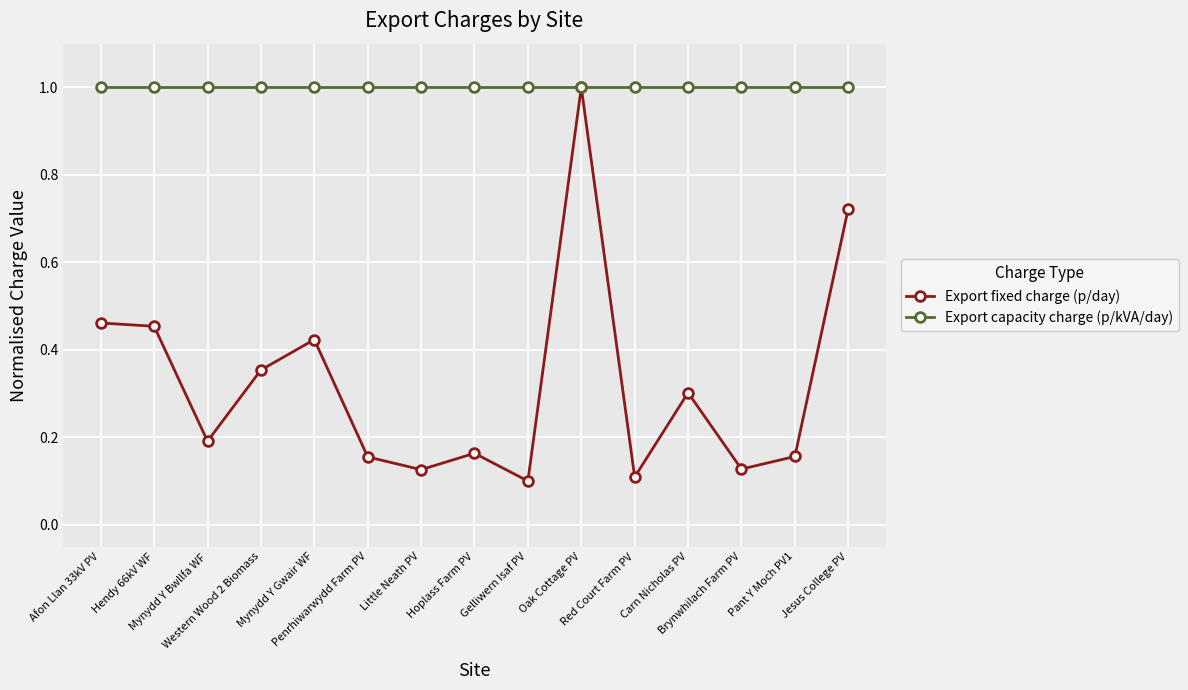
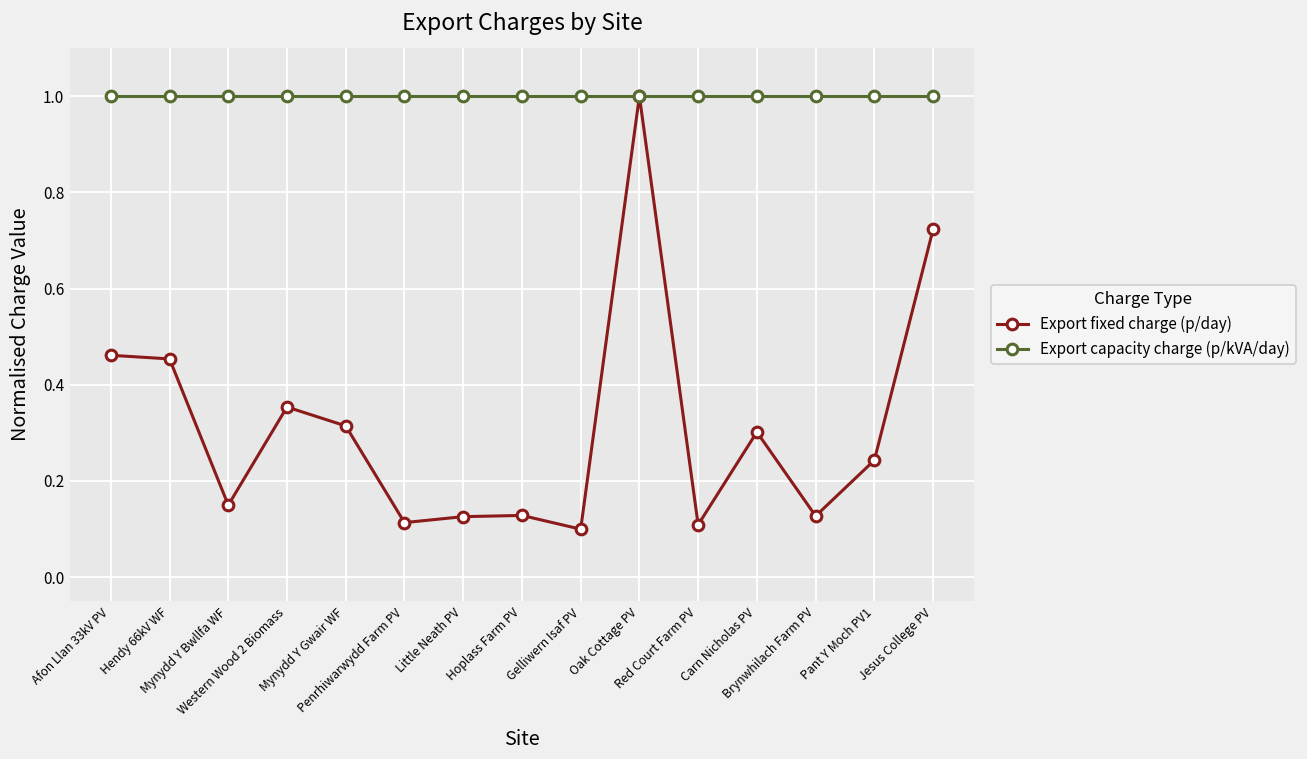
  {
    "Export fixed charge (p/day)": {
      "Afon Llan 33kV PV": 0.46,
      "Hendy 66kV WF": 0.45,
-     "Mynydd Y Bwllfa WF": 0.19,
+     "Mynydd Y Bwllfa WF": 0.15,
      "Western Wood 2 Biomass": 0.35,
-     "Mynydd Y Gwair WF": 0.42,
-     "Penrhiwarwydd Farm PV": 0.15,
+     "Mynydd Y Gwair WF": 0.31,
+     "Penrhiwarwydd Farm PV": 0.11,
      "Little Neath PV": 0.13,
-     "Hoplass Farm PV": 0.16,
+     "Hoplass Farm PV": 0.13,
      "Gelliwern Isaf PV": 0.10,
      "Red Court Farm PV": 0.11,
      "Carn Nicholas PV": 0.30,
      "Brynwhilach Farm PV": 0.13,
-     "Pant Y Moch PV1": 0.16,
+     "Pant Y Moch PV1": 0.24,
      "Jesus College PV": 0.72
    },
    "Export capacity charge (p/kVA/day)": {
      "Afon Llan 33kV PV": 1.00,
      "Hendy 66kV WF": 1.00,
      "Mynydd Y Bwllfa WF": 1.00,
      "Western Wood 2 Biomass": 1.00,
      "Mynydd Y Gwair WF": 1.00,
      "Penrhiwarwydd Farm PV": 1.00,
      "Little Neath PV": 1.00,
      "Hoplass Farm PV": 1.00,
      "Gelliwern Isaf PV": 1.00,
      "Red Court Farm PV": 1.00,
      "Carn Nicholas PV": 1.00,
      "Brynwhilach Farm PV": 1.00,
      "Pant Y Moch PV1": 1.00,
      "Jesus College PV": 1.00
    }
  }
